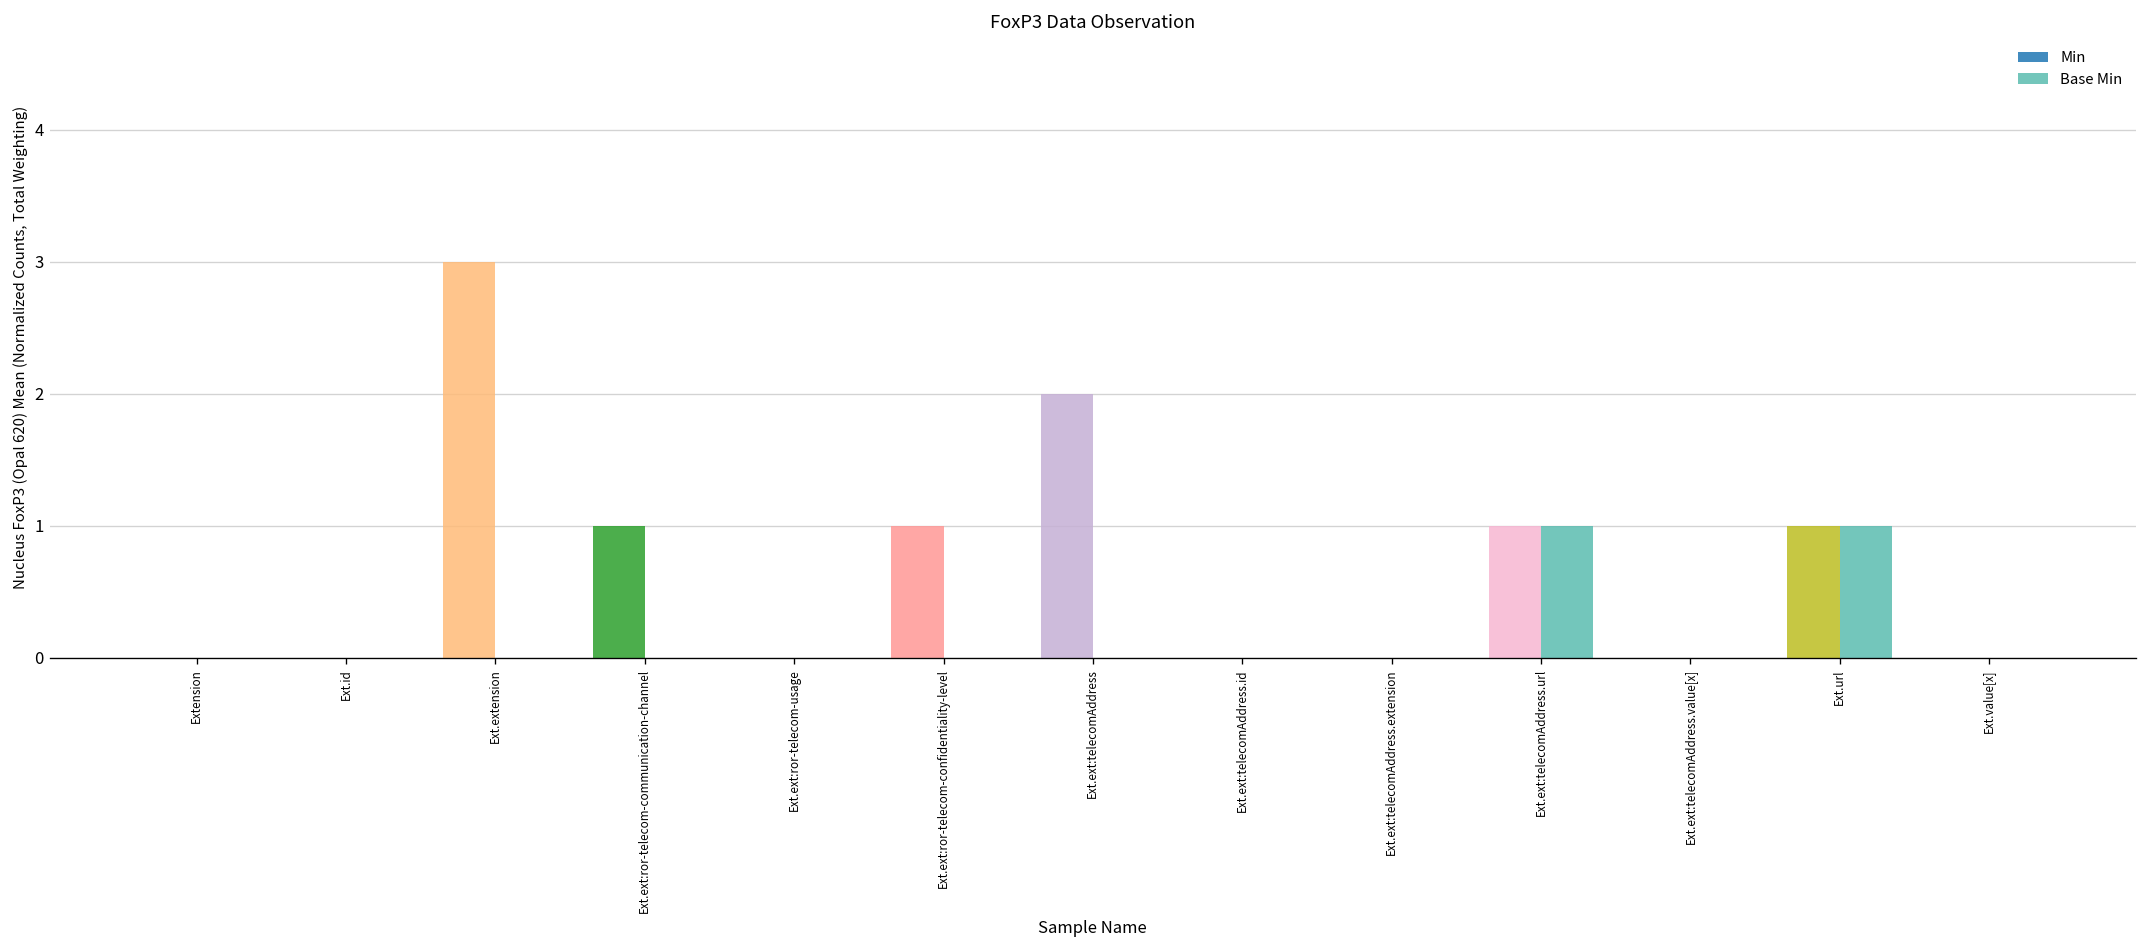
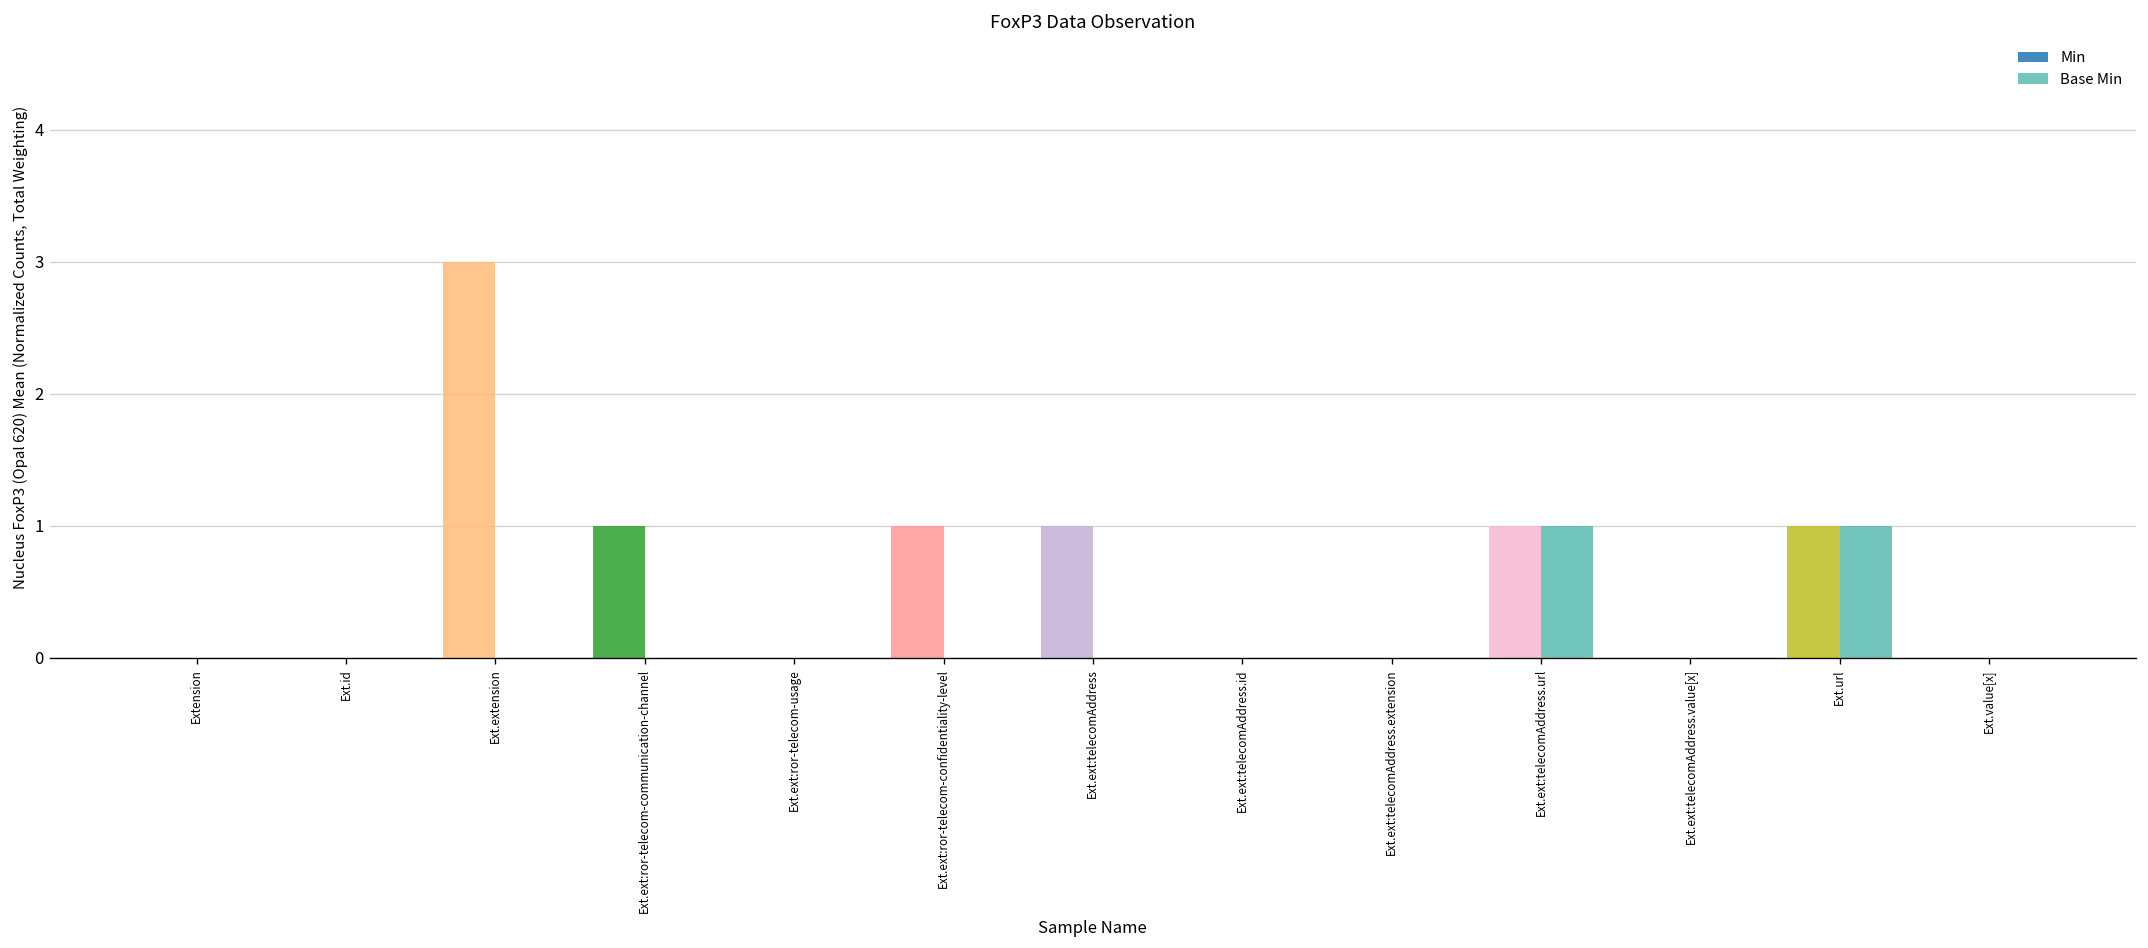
  {
    "Min": {
      "Extension": 0,
      "Ext.id": 0,
      "Ext.extension": 3,
      "Ext.ext:ror-telecom-communication-channel": 1,
      "Ext.ext:ror-telecom-usage": 0,
      "Ext.ext:ror-telecom-confidentiality-level": 1,
-     "Ext.ext:telecomAddress": 2,
+     "Ext.ext:telecomAddress": 1,
      "Ext.ext:telecomAddress.id": 0,
      "Ext.ext:telecomAddress.extension": 0,
      "Ext.ext:telecomAddress.url": 1,
      "Ext.ext:telecomAddress.value[x]": 0,
      "Ext.url": 1,
      "Ext.value[x]": 0
    },
    "Base Min": {
      "Extension": 0,
      "Ext.id": 0,
      "Ext.extension": 0,
      "Ext.ext:ror-telecom-communication-channel": 0,
      "Ext.ext:ror-telecom-usage": 0,
      "Ext.ext:ror-telecom-confidentiality-level": 0,
      "Ext.ext:telecomAddress": 0,
      "Ext.ext:telecomAddress.id": 0,
      "Ext.ext:telecomAddress.extension": 0,
      "Ext.ext:telecomAddress.url": 1,
      "Ext.ext:telecomAddress.value[x]": 0,
      "Ext.url": 1,
      "Ext.value[x]": 0
    }
  }
